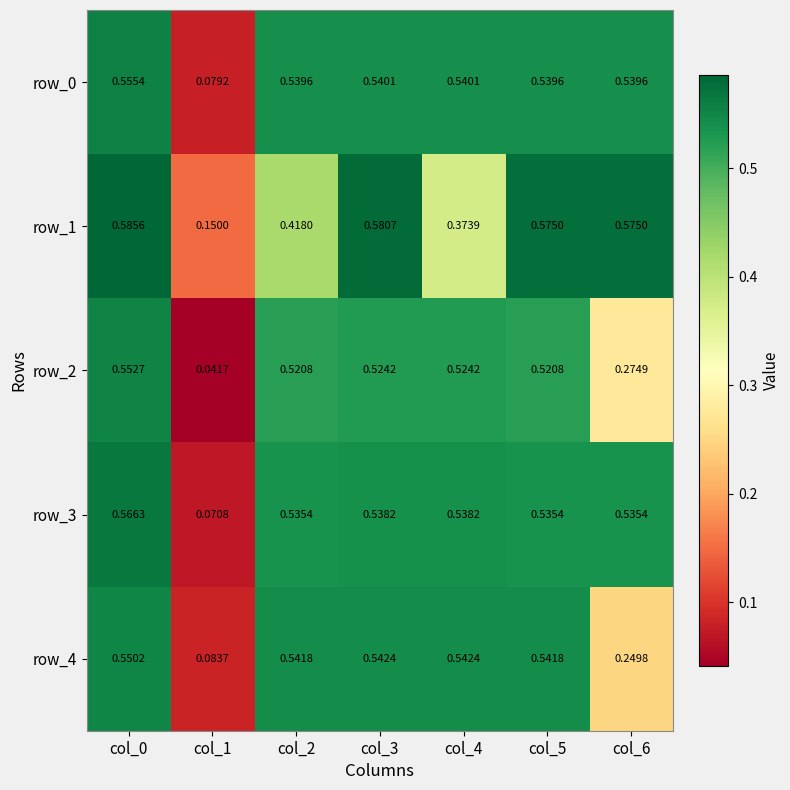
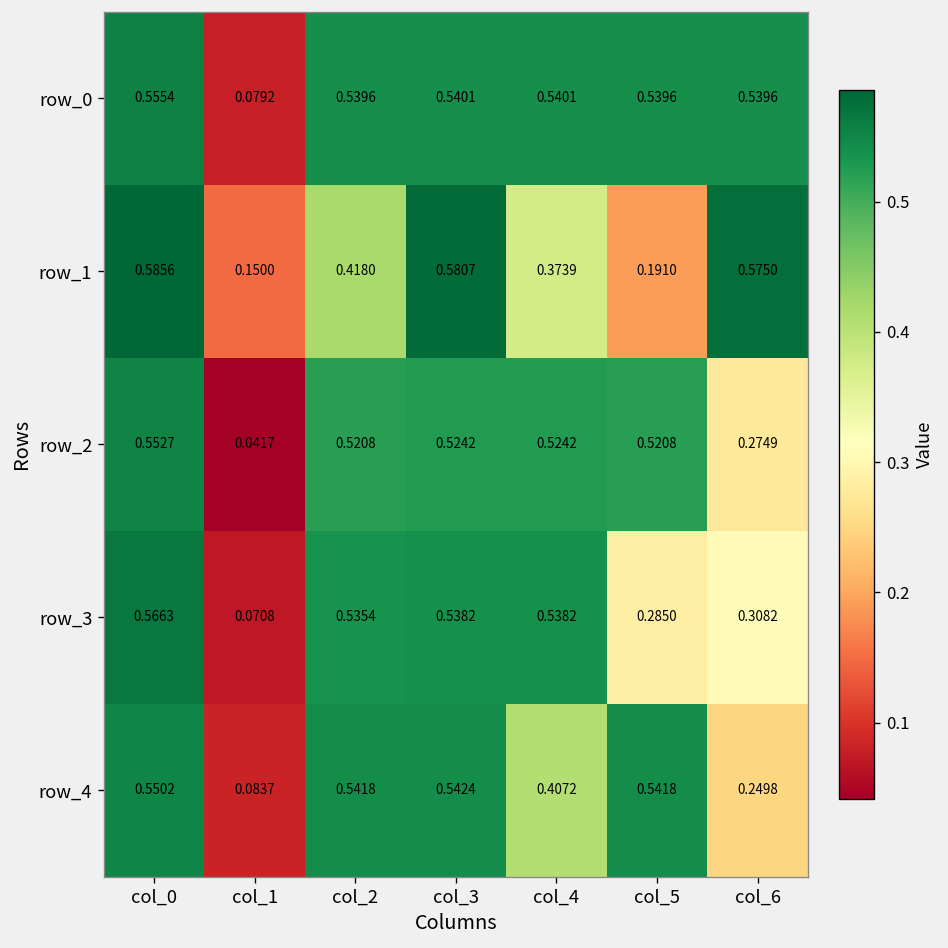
  {
    "row_0": {
      "col_0": 0.5554,
      "col_1": 0.0792,
      "col_2": 0.5396,
      "col_3": 0.5401,
      "col_4": 0.5401,
      "col_5": 0.5396,
      "col_6": 0.5396
    },
    "row_1": {
      "col_0": 0.5856,
      "col_1": 0.1500,
      "col_2": 0.4180,
      "col_3": 0.5807,
      "col_4": 0.3739,
-     "col_5": 0.5750,
+     "col_5": 0.1910,
      "col_6": 0.5750
    },
    "row_2": {
      "col_0": 0.5527,
      "col_1": 0.0417,
      "col_2": 0.5208,
      "col_3": 0.5242,
      "col_4": 0.5242,
      "col_5": 0.5208,
      "col_6": 0.2749
    },
    "row_3": {
      "col_0": 0.5663,
      "col_1": 0.0708,
      "col_2": 0.5354,
      "col_3": 0.5382,
      "col_4": 0.5382,
-     "col_5": 0.5354,
-     "col_6": 0.5354
+     "col_5": 0.2850,
+     "col_6": 0.3082
    },
    "row_4": {
      "col_0": 0.5502,
      "col_1": 0.0837,
      "col_2": 0.5418,
      "col_3": 0.5424,
-     "col_4": 0.5424,
+     "col_4": 0.4072,
      "col_5": 0.5418,
      "col_6": 0.2498
    }
  }
